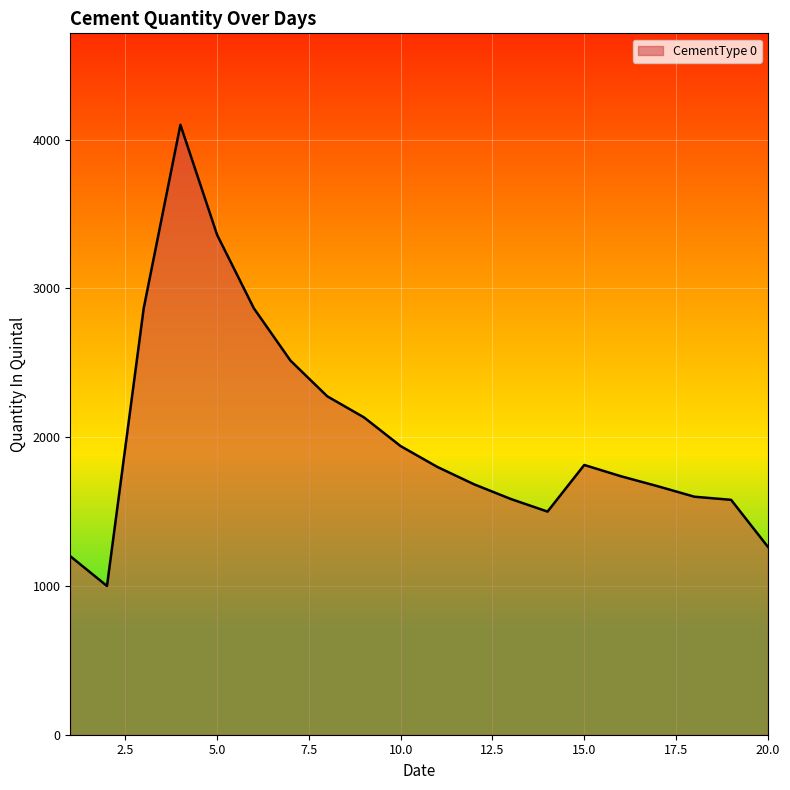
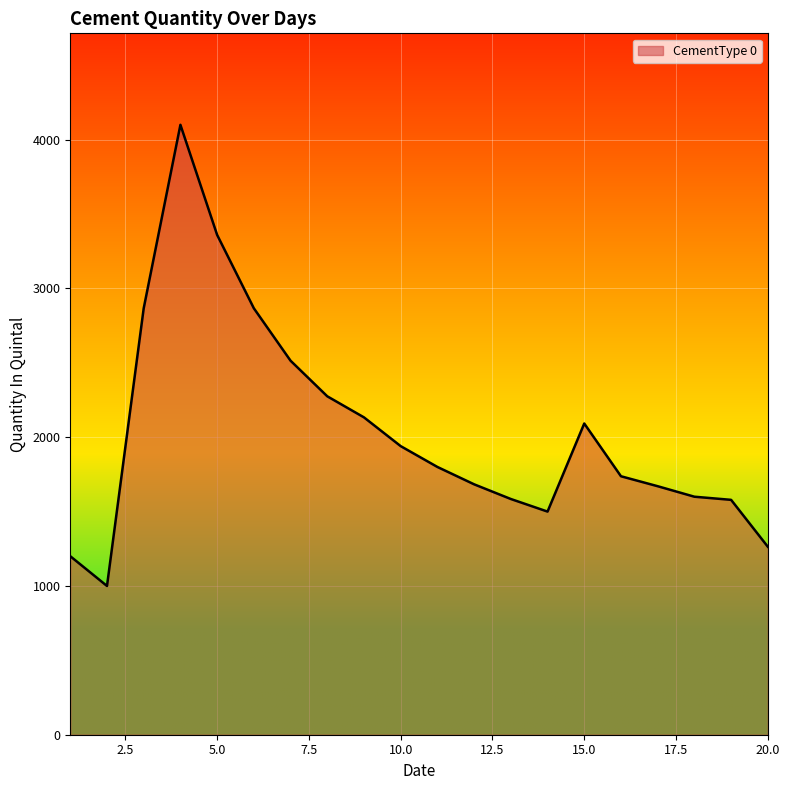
  {
    "5.0": 3360,
    "10.0": 1940,
-   "15.0": 1810,
+   "15.0": 2090,
    "20.0": 1260
  }
